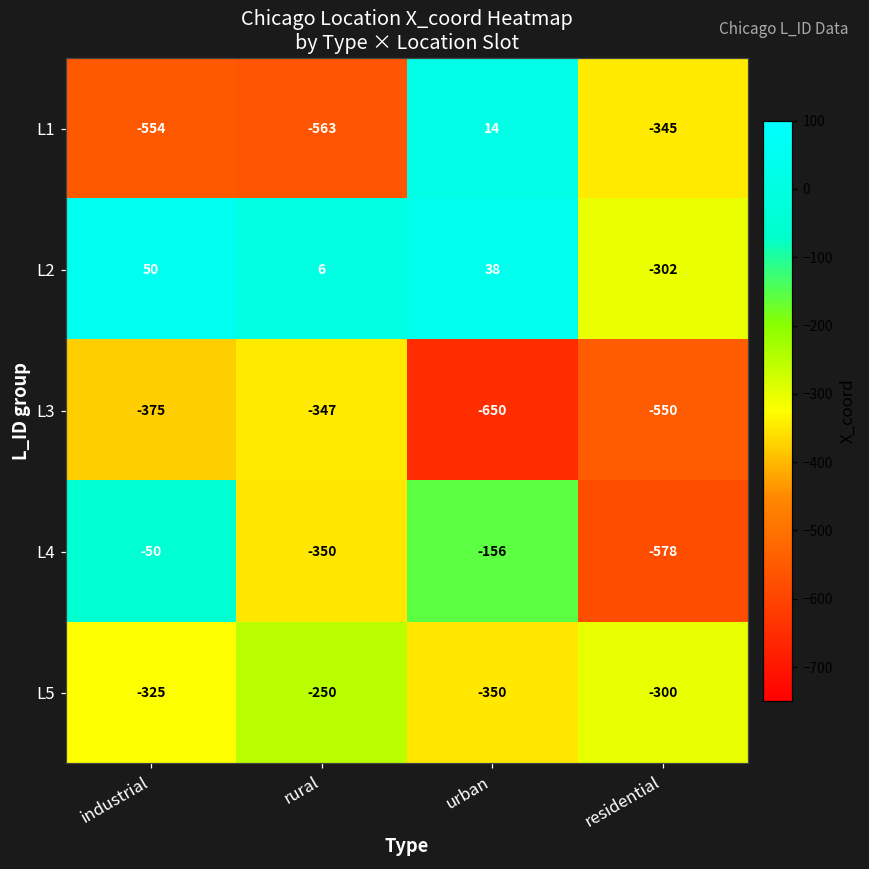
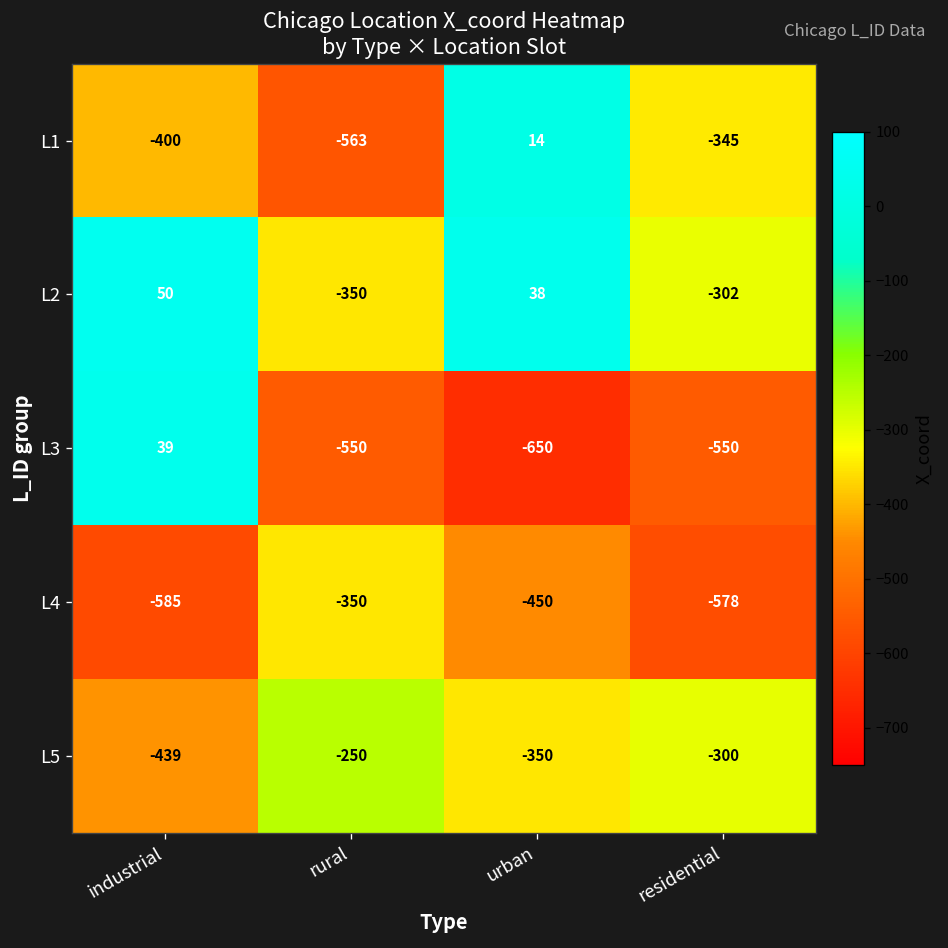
  {
    "L1": {
-     "industrial": -554,
+     "industrial": -400,
      "rural": -563,
      "urban": 14,
      "residential": -345
    },
    "L2": {
      "industrial": 50,
-     "rural": 6,
+     "rural": -350,
      "urban": 38,
      "residential": -302
    },
    "L3": {
-     "industrial": -375,
-     "rural": -347,
+     "industrial": 39,
+     "rural": -550,
      "urban": -650,
      "residential": -550
    },
    "L4": {
-     "industrial": -50,
+     "industrial": -585,
      "rural": -350,
-     "urban": -156,
+     "urban": -450,
      "residential": -578
    },
    "L5": {
-     "industrial": -325,
+     "industrial": -439,
      "rural": -250,
      "urban": -350,
      "residential": -300
    }
  }
